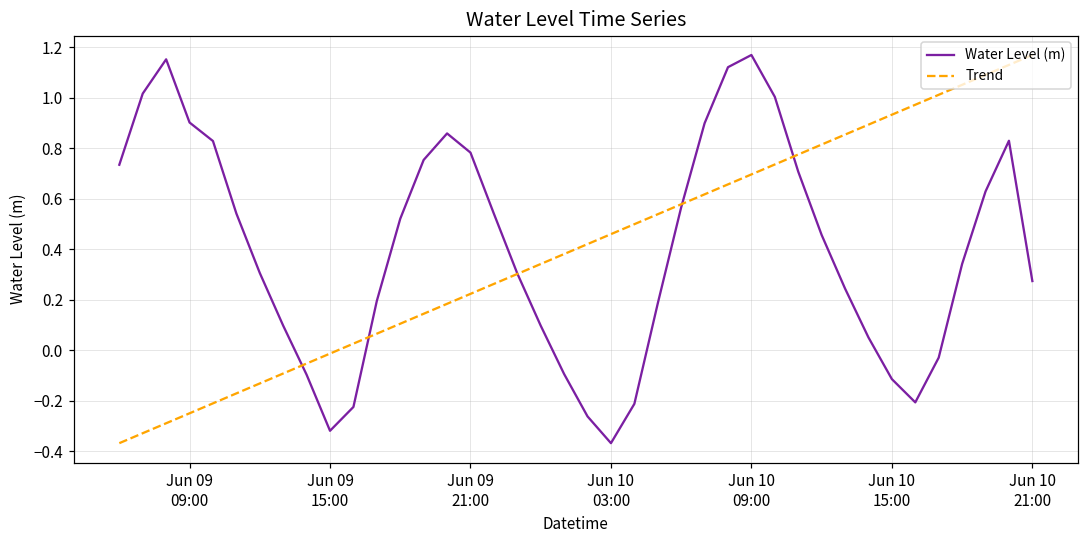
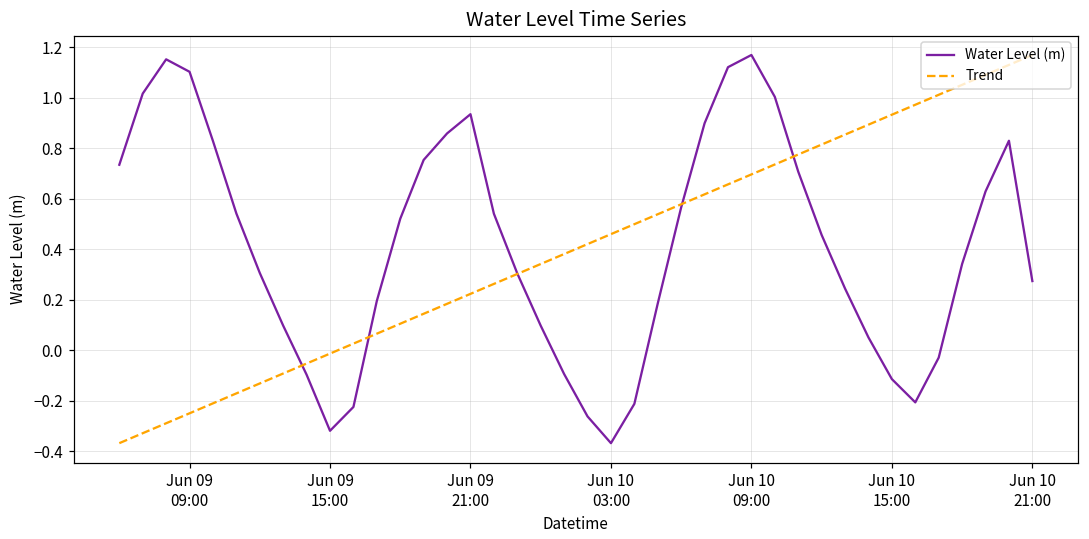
  {
    "Water Level (m)": {
-     "Jun 09 09:00": 0.90,
+     "Jun 09 09:00": 1.10,
      "Jun 09 15:00": -0.32,
-     "Jun 09 21:00": 0.78,
+     "Jun 09 21:00": 0.93,
      "Jun 10 03:00": -0.37,
      "Jun 10 09:00": 1.17,
      "Jun 10 15:00": -0.11,
      "Jun 10 21:00": 0.27
    },
    "Trend": {
      "Jun 09 09:00": -0.25,
      "Jun 09 15:00": -0.01,
      "Jun 09 21:00": 0.22,
      "Jun 10 03:00": 0.46,
      "Jun 10 09:00": 0.70,
      "Jun 10 15:00": 0.93
    }
  }
